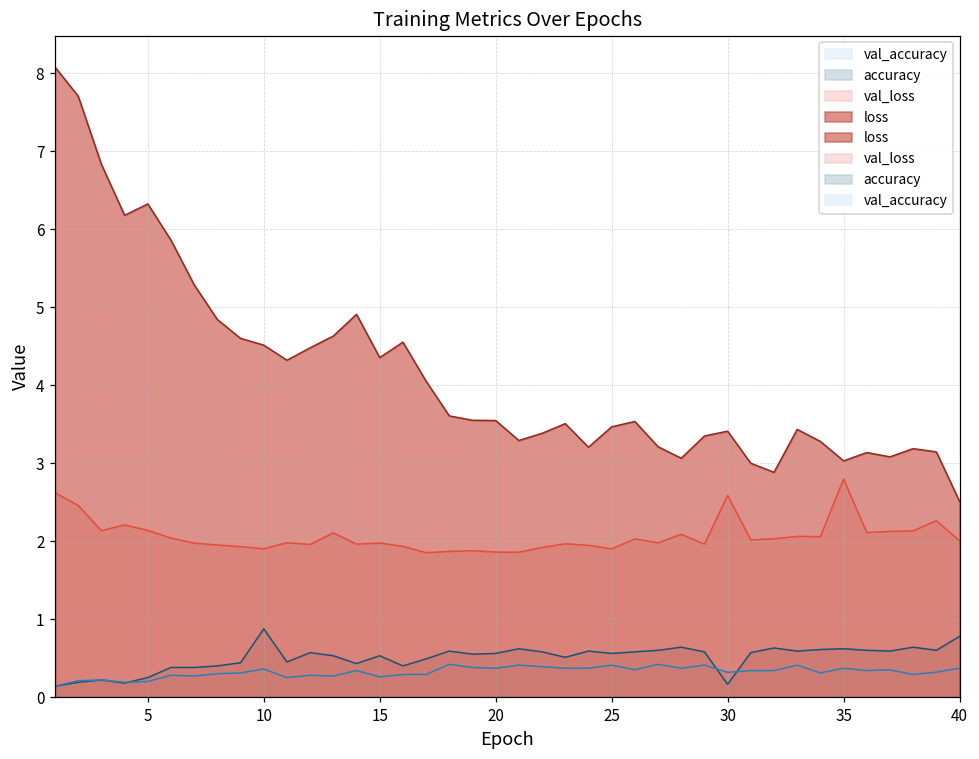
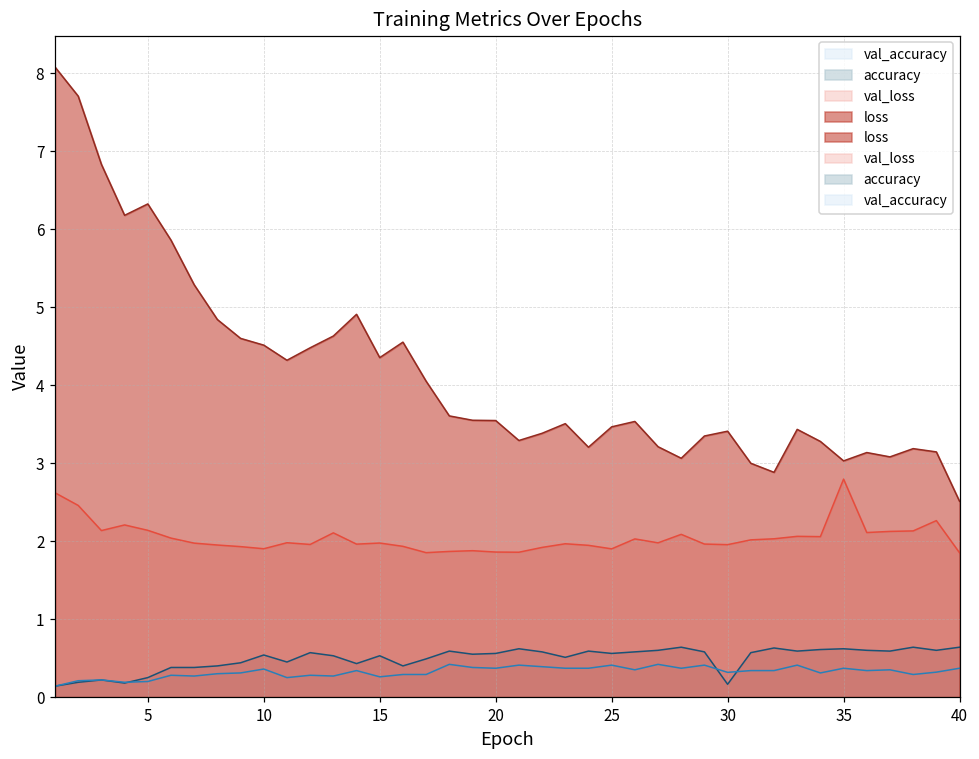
  {
    "val_accuracy": {
      "5": 0.2,
      "10": 0.4,
      "15": 0.3,
      "20": 0.4,
      "25": 0.4,
      "30": 0.3,
      "35": 0.4,
      "40": 0.4
    },
    "accuracy": {
      "5": 0.3,
-     "10": 0.9,
+     "10": 0.5,
      "15": 0.5,
      "20": 0.6,
      "25": 0.6,
      "30": 0.2,
      "35": 0.6,
-     "40": 0.8
+     "40": 0.6
    },
    "val_loss": {
      "5": 2.1,
      "10": 1.9,
      "15": 2.0,
      "20": 1.9,
      "25": 1.9,
-     "30": 2.6,
+     "30": 2.0,
      "35": 2.8,
-     "40": 2.0
+     "40": 1.9
    },
    "loss": {
      "5": 6.3,
      "10": 4.5,
      "15": 4.4,
      "20": 3.5,
      "25": 3.5,
      "30": 3.4,
      "35": 3.0,
      "40": 2.5
    }
  }
